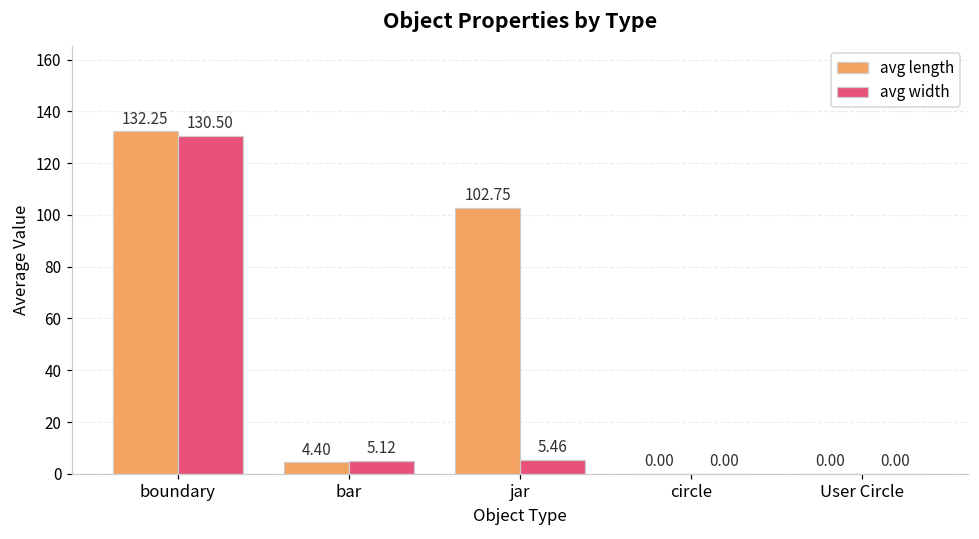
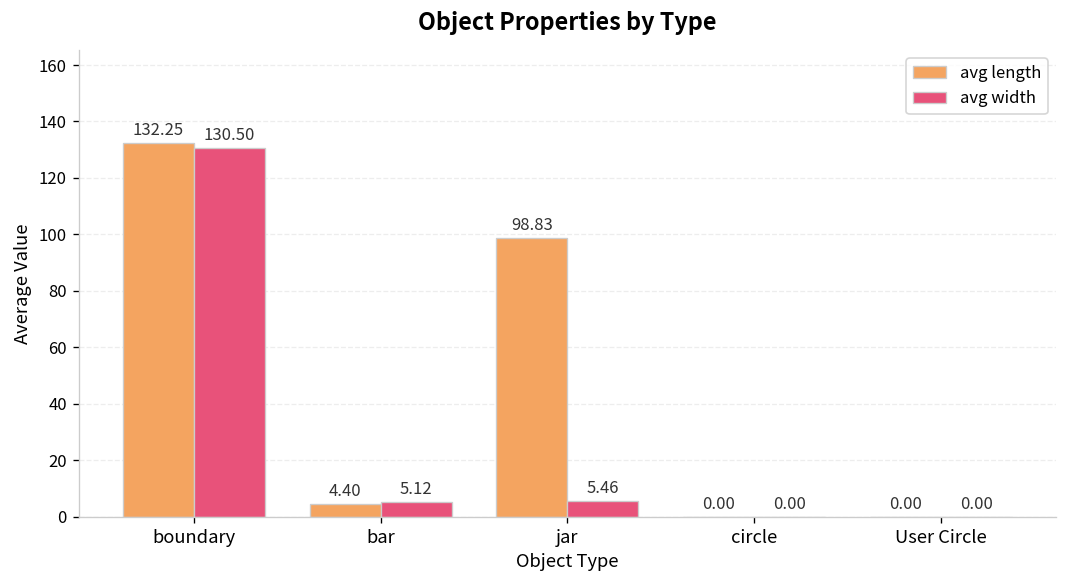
  {
    "avg length": {
      "boundary": 132.25,
      "bar": 4.40,
-     "jar": 102.75,
+     "jar": 98.83,
      "circle": 0.00,
      "User Circle": 0.00
    },
    "avg width": {
      "boundary": 130.50,
      "bar": 5.12,
      "jar": 5.46,
      "circle": 0.00,
      "User Circle": 0.00
    }
  }
